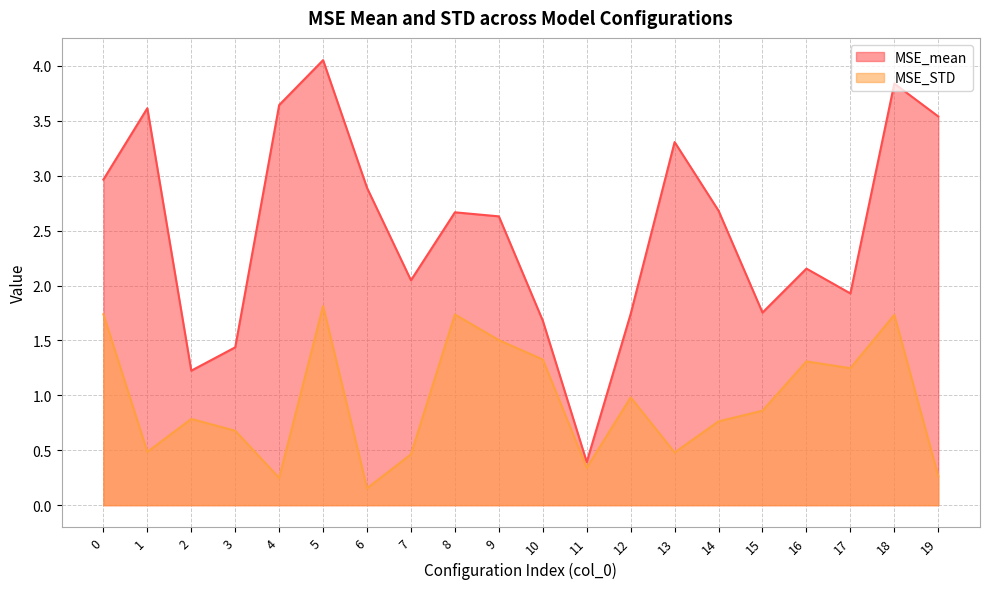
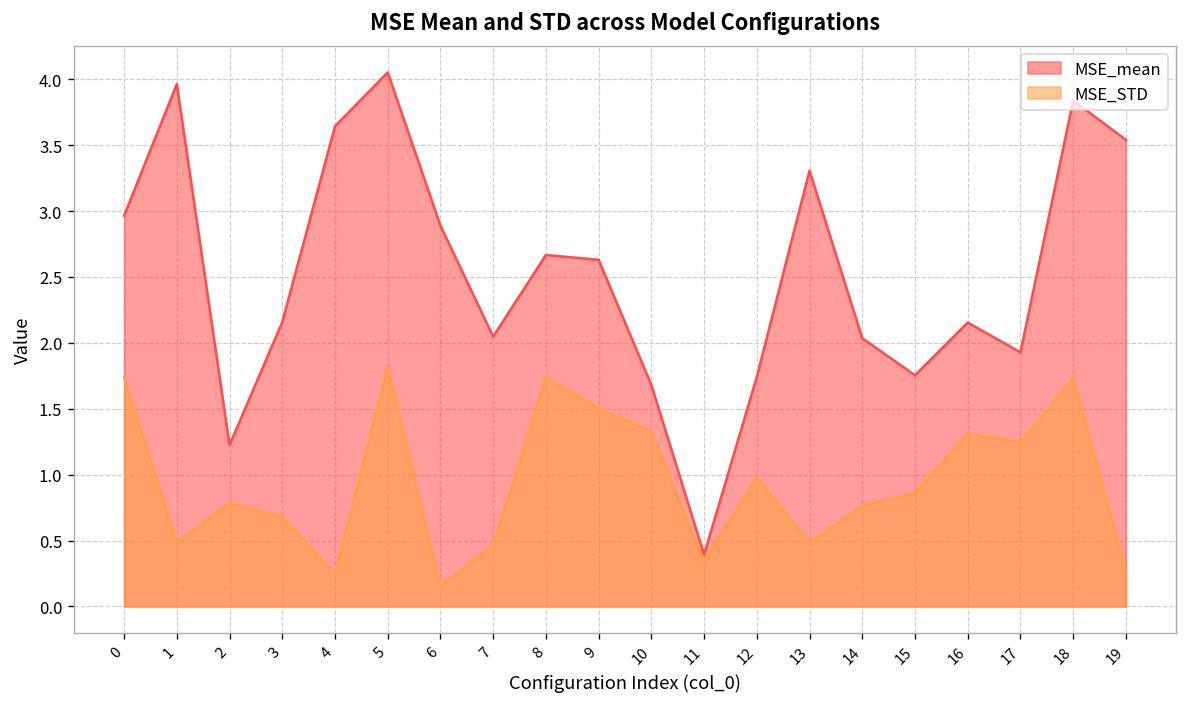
  {
    "MSE_mean": {
      "0": 2.96,
-     "1": 3.61,
+     "1": 3.96,
      "2": 1.22,
-     "3": 1.44,
+     "3": 2.16,
      "4": 3.64,
      "5": 4.05,
      "6": 2.89,
      "7": 2.05,
      "8": 2.67,
      "9": 2.63,
      "10": 1.68,
      "11": 0.39,
      "12": 1.74,
      "13": 3.31,
-     "14": 2.68,
+     "14": 2.03,
      "15": 1.75,
      "16": 2.15,
      "17": 1.93,
      "19": 3.54
    },
    "MSE_STD": {
      "0": 1.74,
      "1": 0.49,
      "2": 0.79,
      "3": 0.68,
      "4": 0.25,
      "5": 1.81,
      "6": 0.15,
      "7": 0.46,
      "8": 1.74,
      "9": 1.50,
      "10": 1.33,
      "11": 0.34,
      "12": 0.98,
      "13": 0.48,
      "14": 0.76,
      "15": 0.86,
      "16": 1.31,
      "17": 1.25,
      "18": 1.73,
      "19": 0.26
    }
  }
